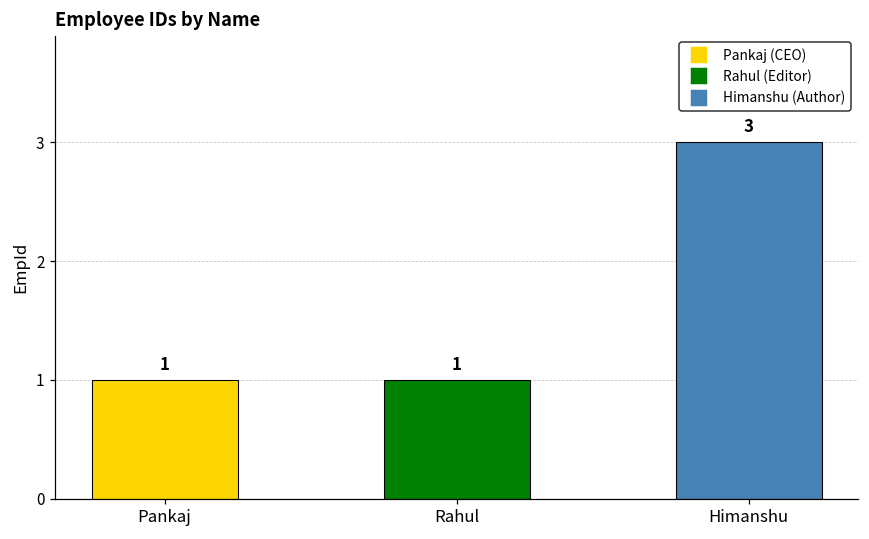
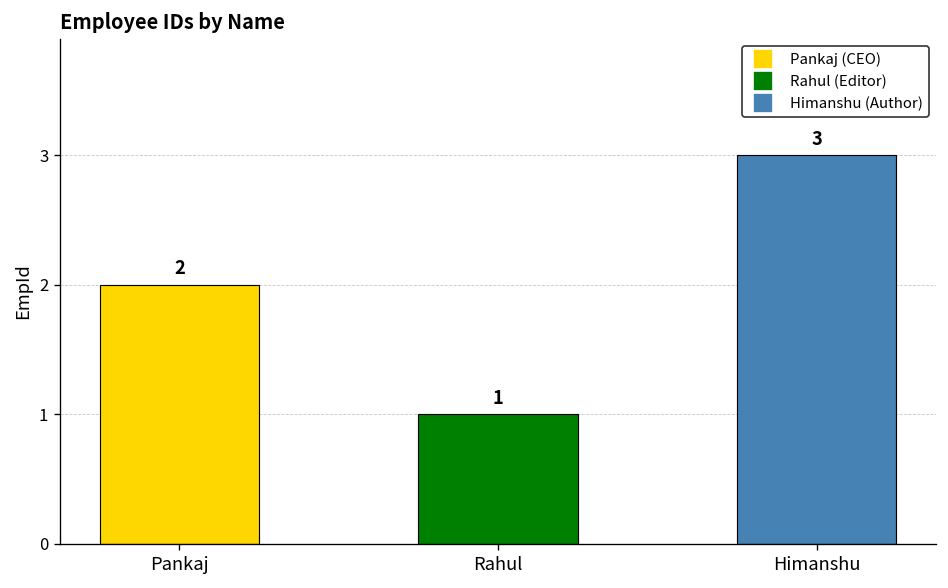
  {
-   "Pankaj": 1,
+   "Pankaj": 2,
    "Rahul": 1,
    "Himanshu": 3
  }
